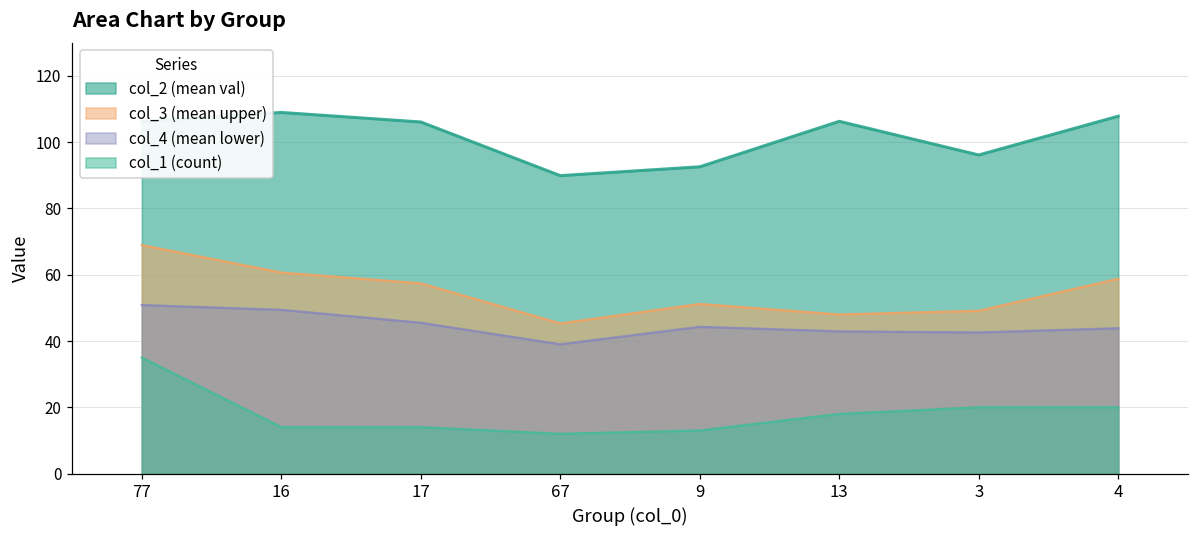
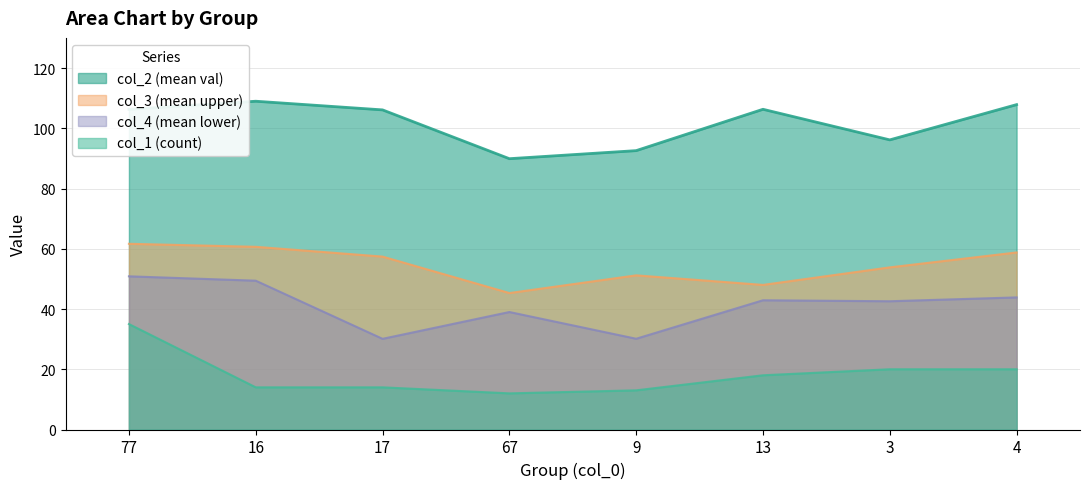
  {
    "col_3 (mean upper)": {
-     "77": 69,
+     "77": 62,
      "16": 61,
      "17": 57,
      "67": 45,
      "9": 51,
      "13": 48,
-     "3": 49,
+     "3": 54,
      "4": 59
    },
    "col_4 (mean lower)": {
      "77": 51,
      "16": 49,
-     "17": 46,
+     "17": 30,
      "67": 39,
-     "9": 44,
+     "9": 30,
      "13": 43,
      "3": 43,
      "4": 44
    }
  }
